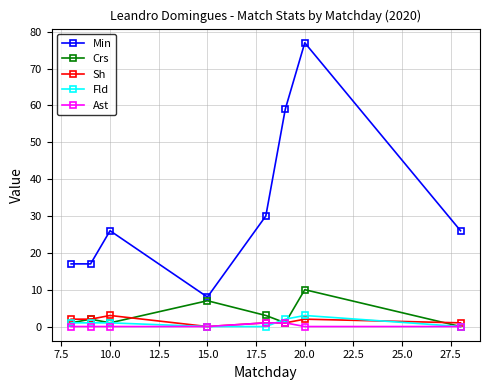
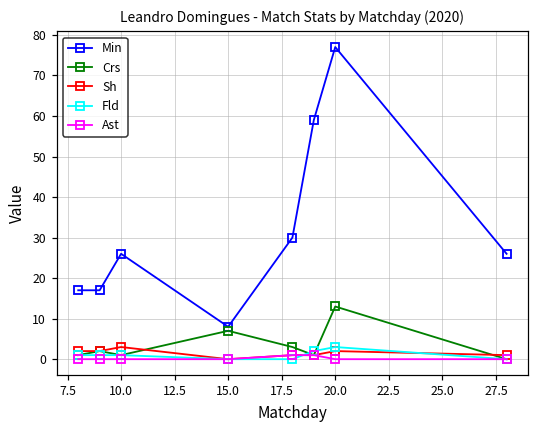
  {
    "Min": {
      "10.0": 26,
      "15.0": 8,
      "20.0": 77
    },
    "Crs": {
      "15.0": 7,
-     "20.0": 10
+     "20.0": 13
    },
    "Sh": {
      "10.0": 3,
      "20.0": 2
    },
    "Fld": {
      "20.0": 3
    },
    "Ast": {
      "10.0": 0,
      "20.0": 0
    }
  }
